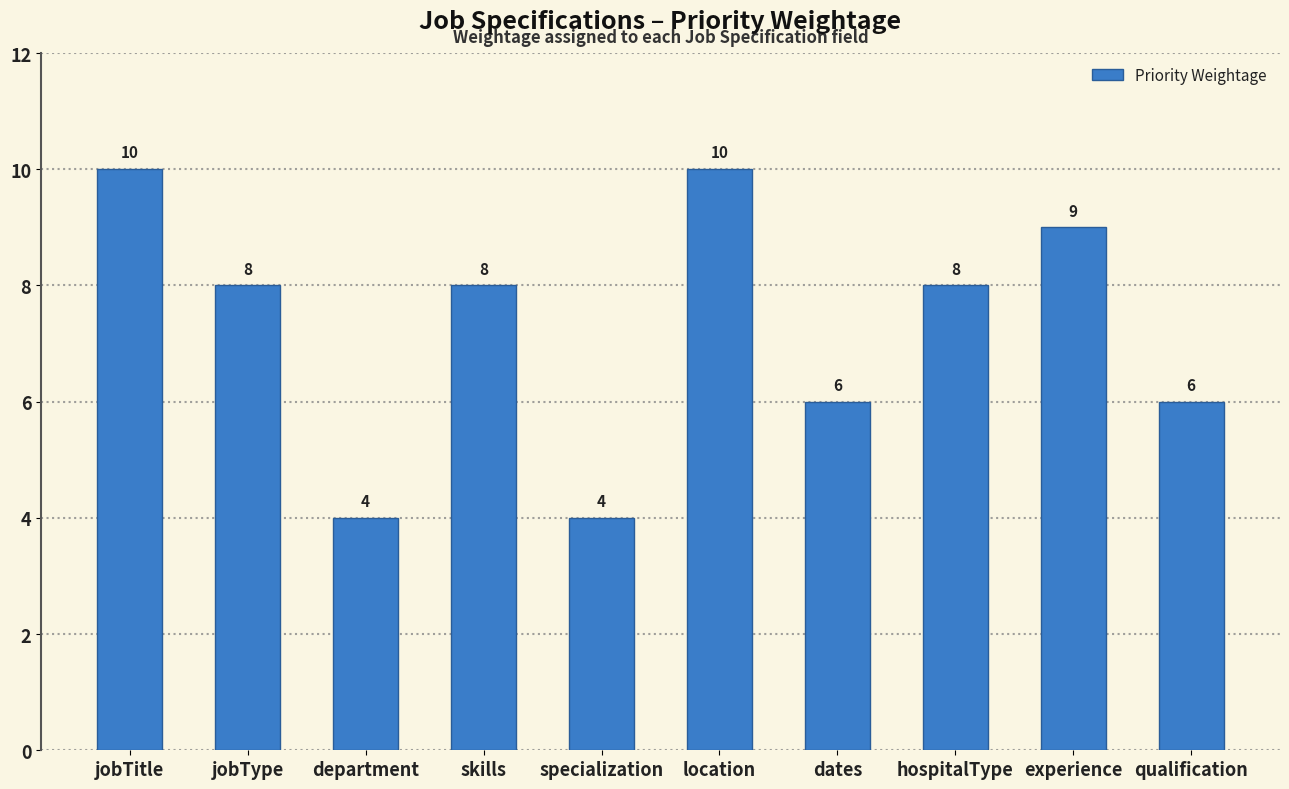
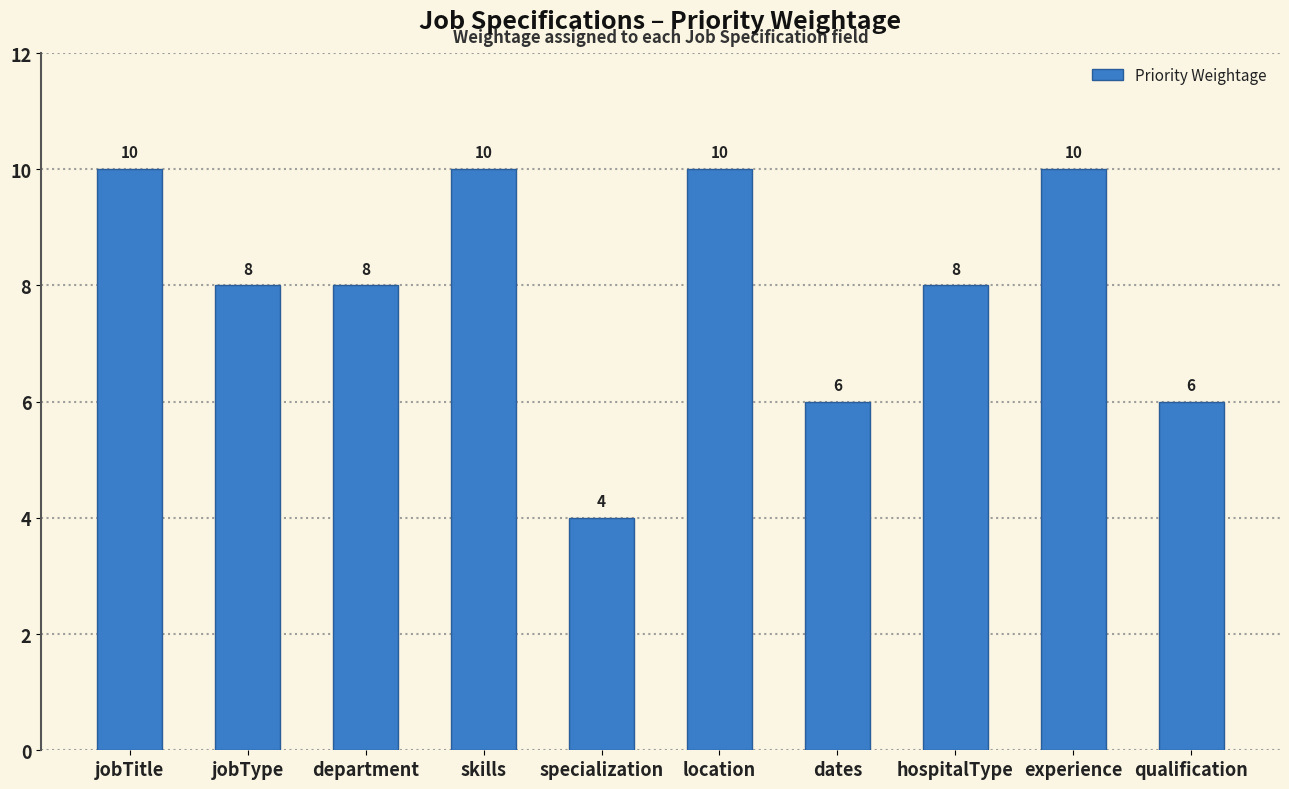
  {
    "jobTitle": 10,
    "jobType": 8,
-   "department": 4,
-   "skills": 8,
+   "department": 8,
+   "skills": 10,
    "specialization": 4,
    "location": 10,
    "dates": 6,
    "hospitalType": 8,
-   "experience": 9,
+   "experience": 10,
    "qualification": 6
  }
